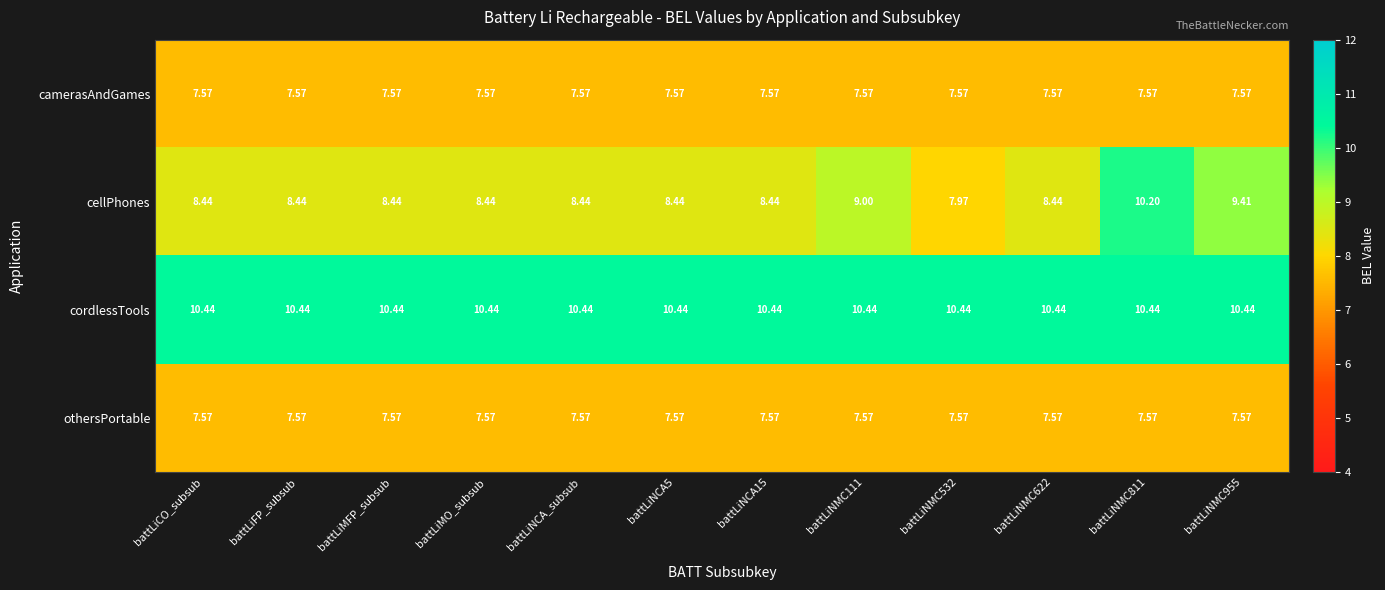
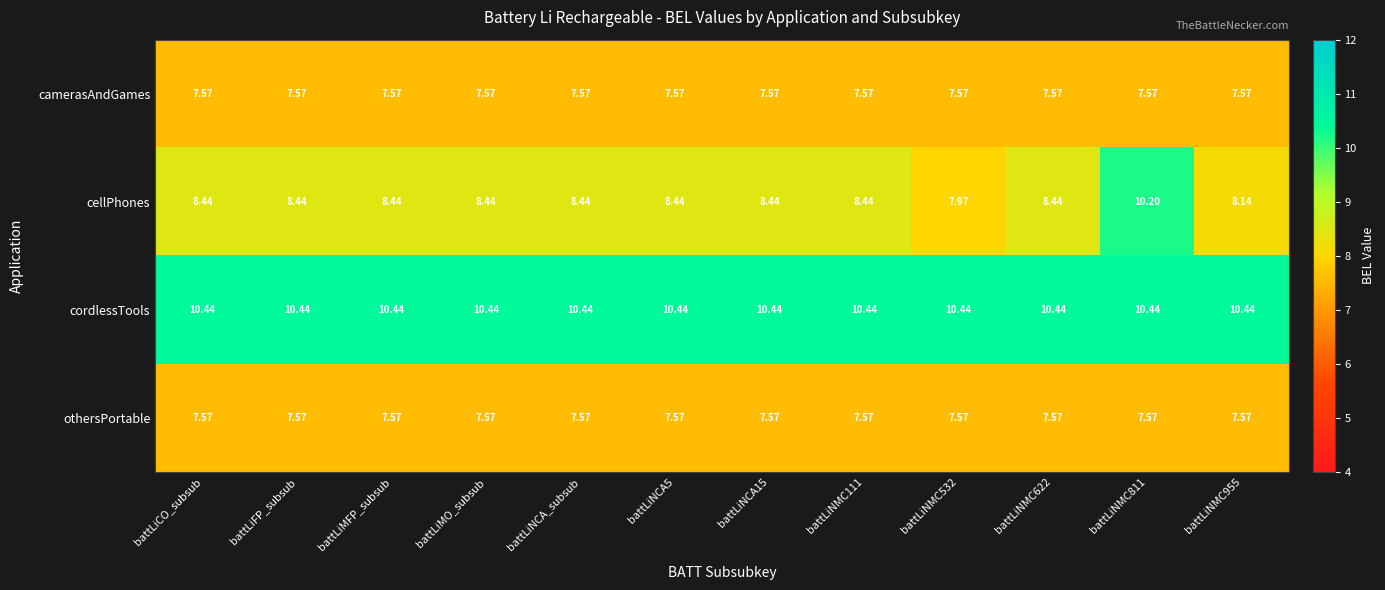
  {
    "camerasAndGames": {
      "battLiCO_subsub": 7.57,
      "battLiFP_subsub": 7.57,
      "battLiMFP_subsub": 7.57,
      "battLiMO_subsub": 7.57,
      "battLiNCA_subsub": 7.57,
      "battLiNCA5": 7.57,
      "battLiNCA15": 7.57,
      "battLiNMC111": 7.57,
      "battLiNMC532": 7.57,
      "battLiNMC622": 7.57,
      "battLiNMC811": 7.57,
      "battLiNMC955": 7.57
    },
    "cellPhones": {
      "battLiCO_subsub": 8.44,
      "battLiFP_subsub": 8.44,
      "battLiMFP_subsub": 8.44,
      "battLiMO_subsub": 8.44,
      "battLiNCA_subsub": 8.44,
      "battLiNCA5": 8.44,
      "battLiNCA15": 8.44,
-     "battLiNMC111": 9.00,
+     "battLiNMC111": 8.44,
      "battLiNMC532": 7.97,
      "battLiNMC622": 8.44,
      "battLiNMC811": 10.20,
-     "battLiNMC955": 9.41
+     "battLiNMC955": 8.14
    },
    "cordlessTools": {
      "battLiCO_subsub": 10.44,
      "battLiFP_subsub": 10.44,
      "battLiMFP_subsub": 10.44,
      "battLiMO_subsub": 10.44,
      "battLiNCA_subsub": 10.44,
      "battLiNCA5": 10.44,
      "battLiNCA15": 10.44,
      "battLiNMC111": 10.44,
      "battLiNMC532": 10.44,
      "battLiNMC622": 10.44,
      "battLiNMC811": 10.44,
      "battLiNMC955": 10.44
    },
    "othersPortable": {
      "battLiCO_subsub": 7.57,
      "battLiFP_subsub": 7.57,
      "battLiMFP_subsub": 7.57,
      "battLiMO_subsub": 7.57,
      "battLiNCA_subsub": 7.57,
      "battLiNCA5": 7.57,
      "battLiNCA15": 7.57,
      "battLiNMC111": 7.57,
      "battLiNMC532": 7.57,
      "battLiNMC622": 7.57,
      "battLiNMC811": 7.57,
      "battLiNMC955": 7.57
    }
  }
